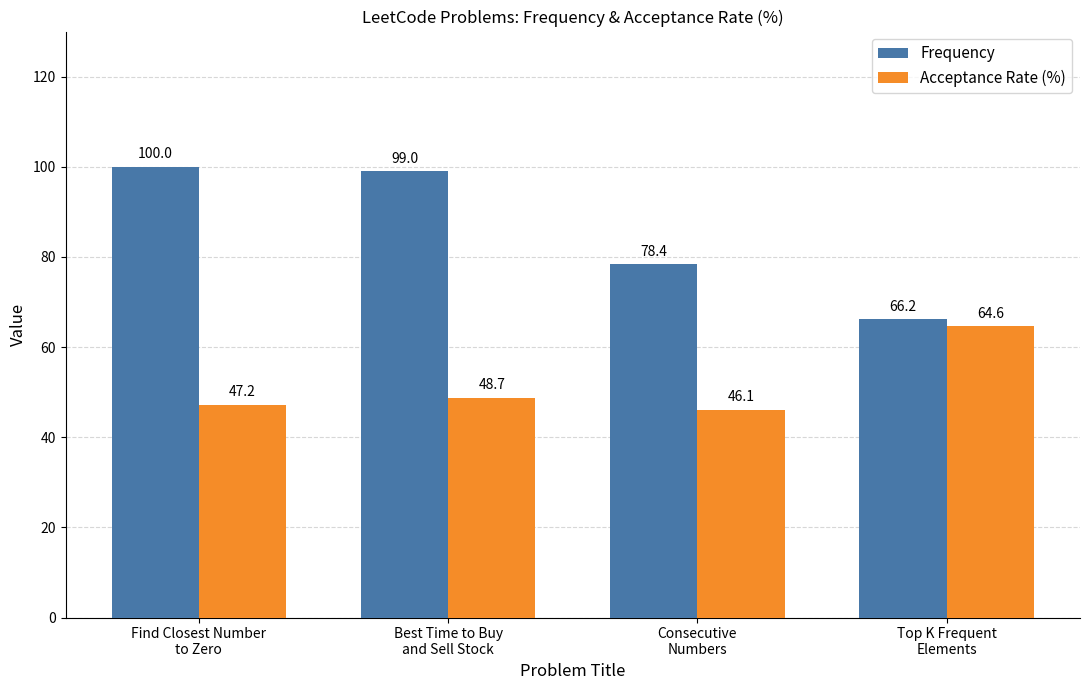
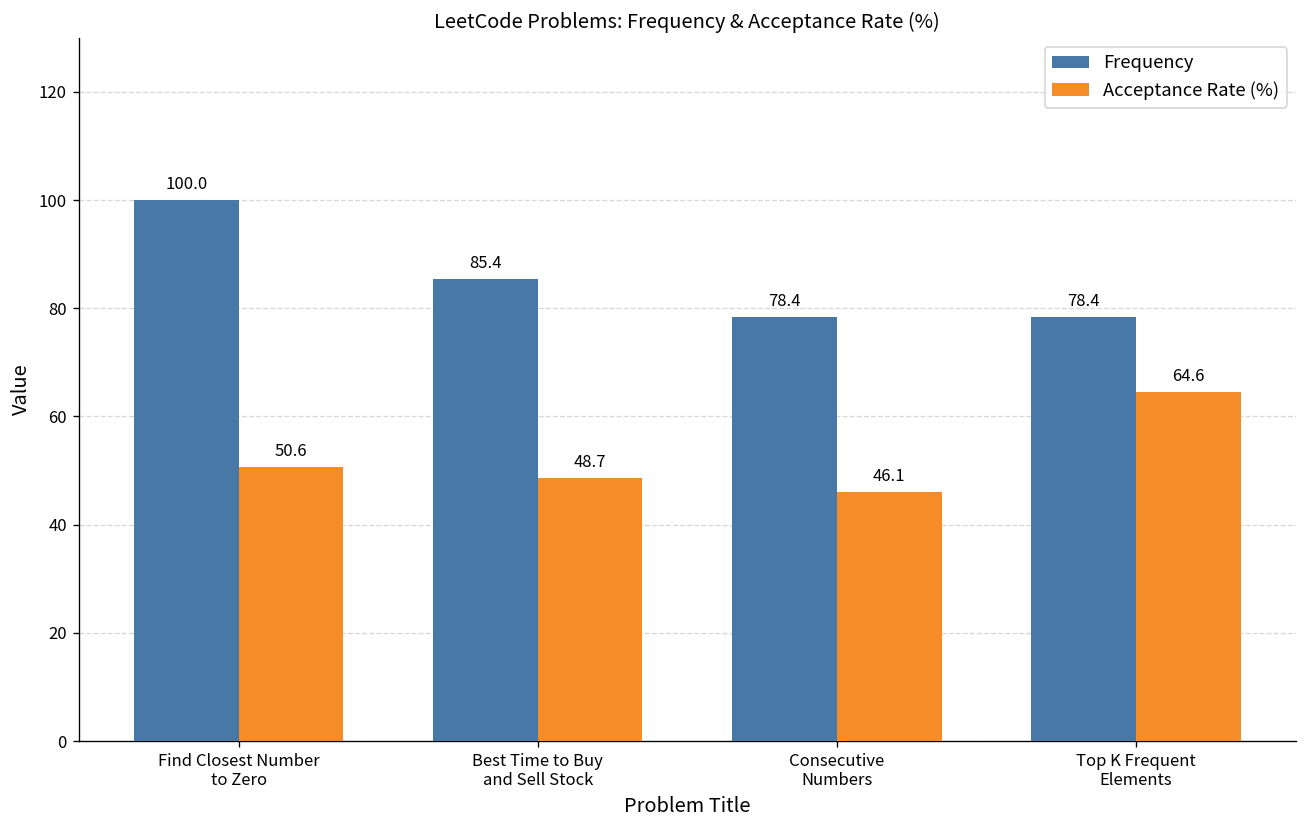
  {
    "Frequency": {
      "Find Closest Number to Zero": 100.0,
-     "Best Time to Buy and Sell Stock": 99.0,
+     "Best Time to Buy and Sell Stock": 85.4,
      "Consecutive Numbers": 78.4,
-     "Top K Frequent Elements": 66.2
+     "Top K Frequent Elements": 78.4
    },
    "Acceptance Rate (%)": {
-     "Find Closest Number to Zero": 47.2,
+     "Find Closest Number to Zero": 50.6,
      "Best Time to Buy and Sell Stock": 48.7,
      "Consecutive Numbers": 46.1,
      "Top K Frequent Elements": 64.6
    }
  }
